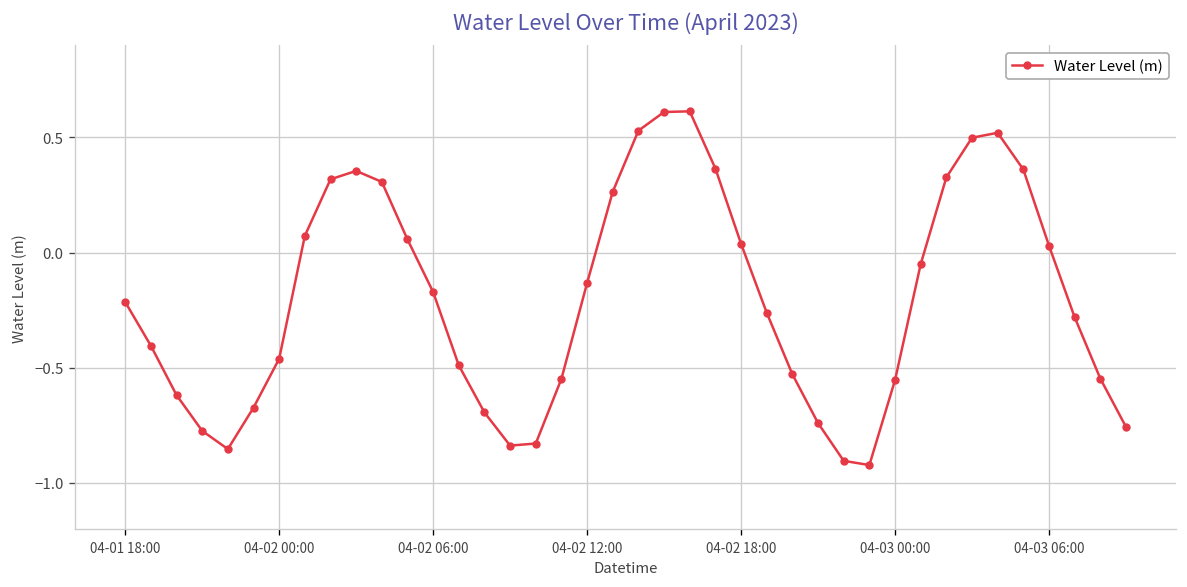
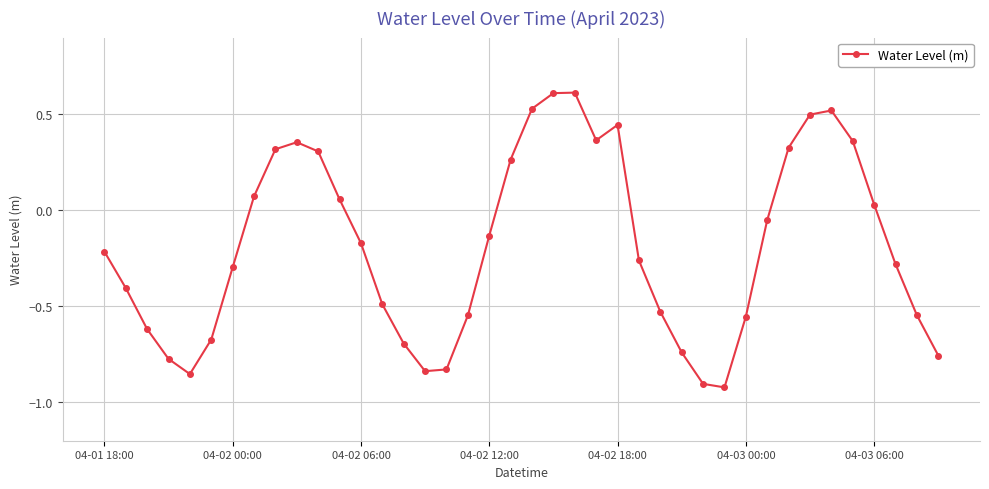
  {
    "04-01 18:00": -0.21,
-   "04-02 00:00": -0.46,
+   "04-02 00:00": -0.30,
    "04-02 06:00": -0.17,
    "04-02 12:00": -0.13,
-   "04-02 18:00": 0.04,
+   "04-02 18:00": 0.45,
    "04-03 00:00": -0.55,
    "04-03 06:00": 0.03
  }
